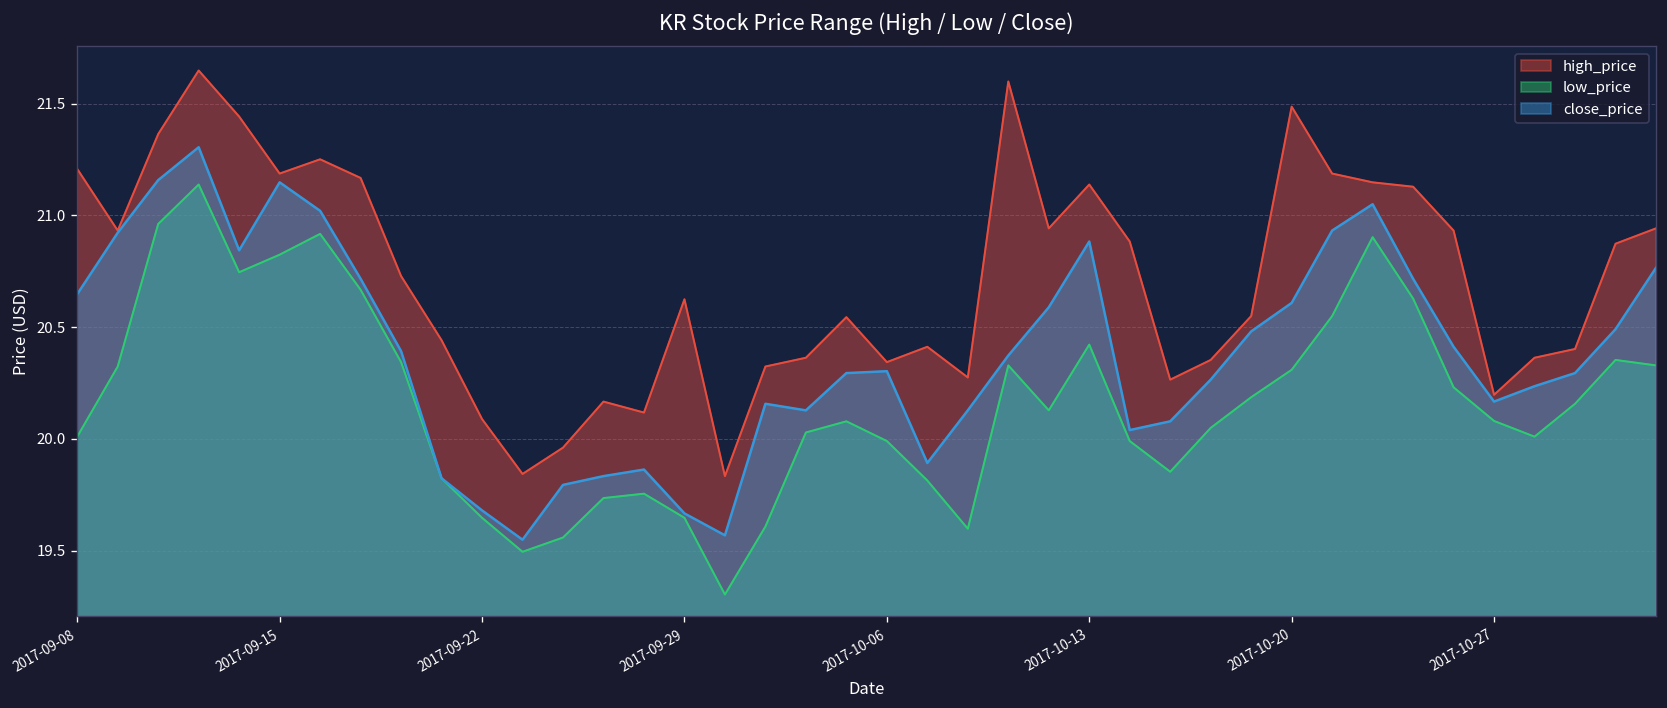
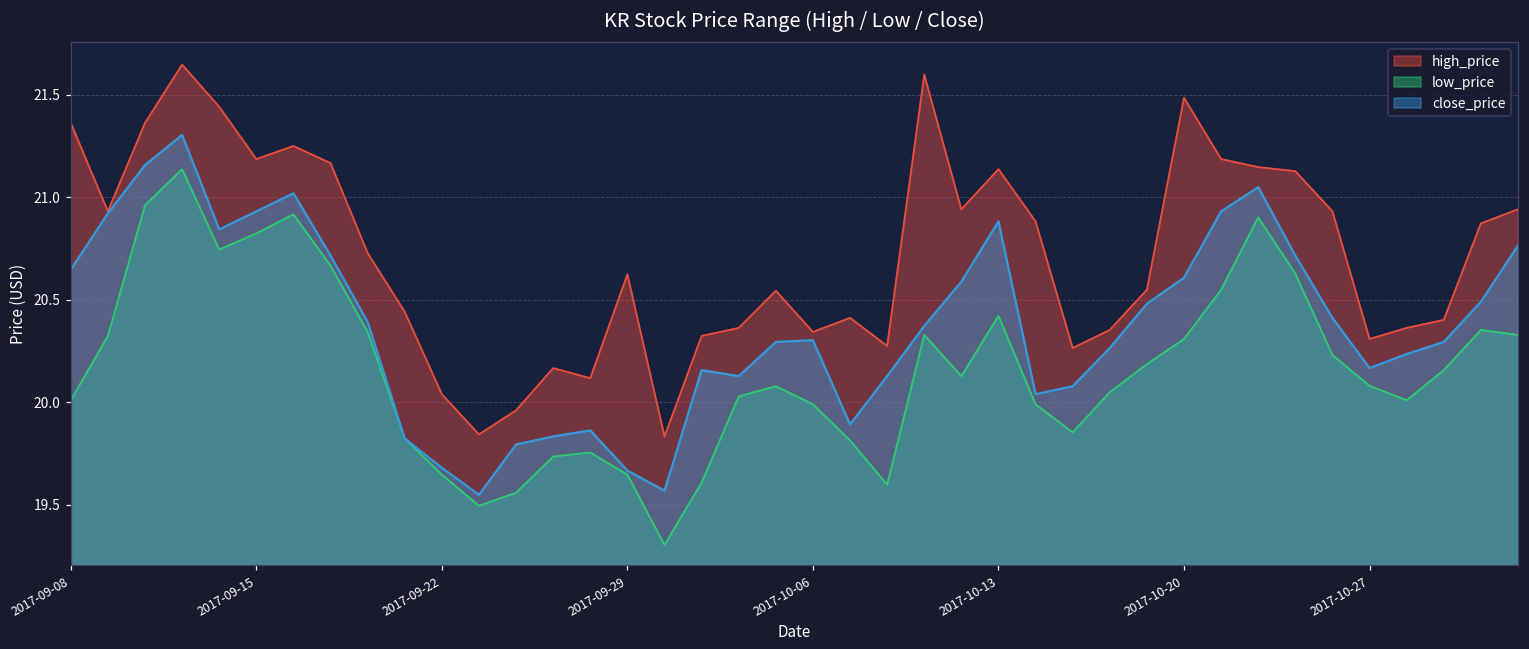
  {
    "high_price": {
-     "2017-09-08": 21.21,
+     "2017-09-08": 21.36,
      "2017-09-15": 21.19,
-     "2017-09-22": 20.09,
+     "2017-09-22": 20.04,
      "2017-09-29": 20.62,
      "2017-10-06": 20.34,
      "2017-10-13": 21.14,
      "2017-10-20": 21.49,
-     "2017-10-27": 20.20
+     "2017-10-27": 20.31
    },
    "low_price": {
      "2017-09-08": 20.01,
      "2017-09-15": 20.82,
      "2017-09-22": 19.65,
      "2017-09-29": 19.65,
      "2017-10-06": 19.99,
      "2017-10-13": 20.42,
      "2017-10-20": 20.31,
      "2017-10-27": 20.08
    },
    "close_price": {
      "2017-09-08": 20.65,
-     "2017-09-15": 21.15,
+     "2017-09-15": 20.93,
      "2017-09-22": 19.68,
      "2017-09-29": 19.67,
      "2017-10-06": 20.30,
      "2017-10-13": 20.88,
      "2017-10-20": 20.61,
      "2017-10-27": 20.17
    }
  }
